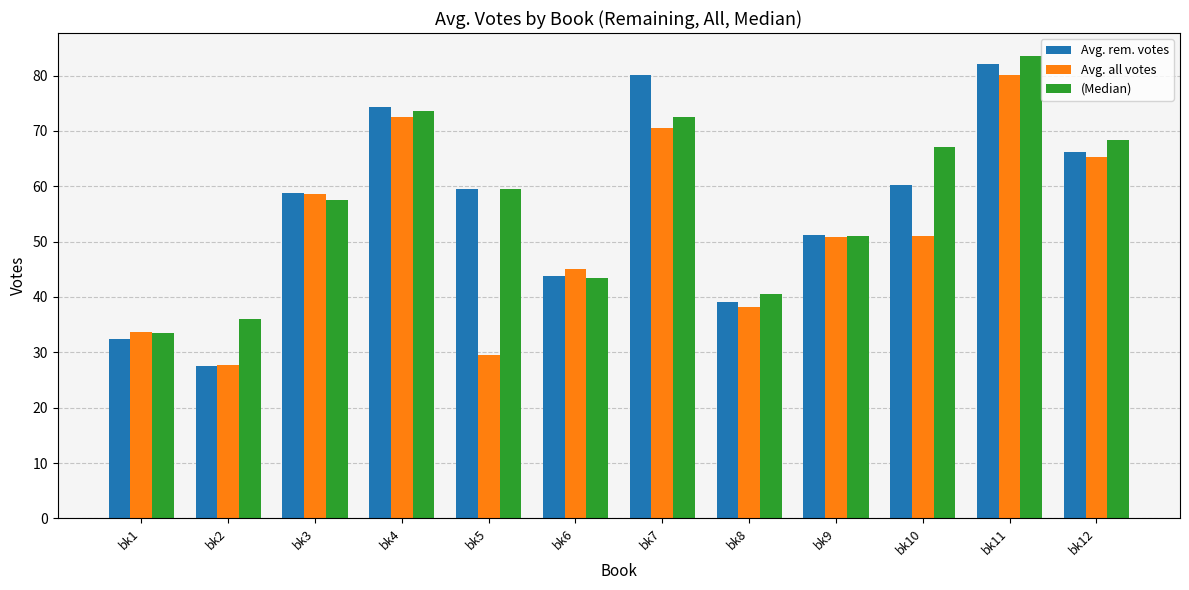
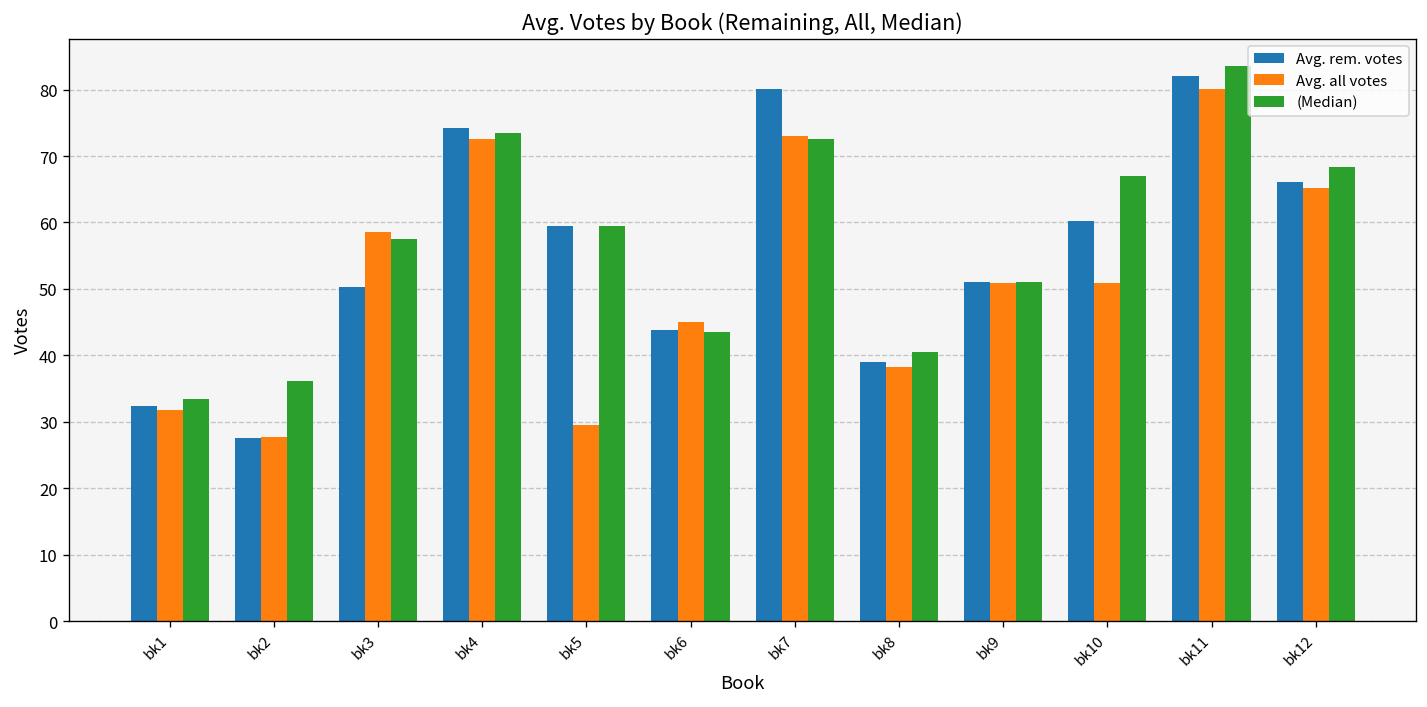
  {
    "Avg. rem. votes": {
      "bk1": 32,
      "bk2": 28,
-     "bk3": 59,
+     "bk3": 50,
      "bk4": 74,
      "bk5": 60,
      "bk6": 44,
      "bk7": 80,
      "bk8": 39,
      "bk9": 51,
      "bk10": 60,
      "bk11": 82,
      "bk12": 66
    },
    "Avg. all votes": {
-     "bk1": 34,
+     "bk1": 32,
      "bk2": 28,
      "bk3": 59,
      "bk4": 73,
      "bk5": 30,
      "bk6": 45,
-     "bk7": 71,
+     "bk7": 73,
      "bk8": 38,
      "bk9": 51,
      "bk10": 51,
      "bk11": 80,
      "bk12": 65
    },
    "(Median)": {
      "bk1": 34,
      "bk2": 36,
      "bk3": 58,
      "bk4": 74,
      "bk5": 60,
      "bk6": 44,
      "bk7": 73,
      "bk8": 41,
      "bk9": 51,
      "bk10": 67,
      "bk11": 84,
      "bk12": 68
    }
  }
